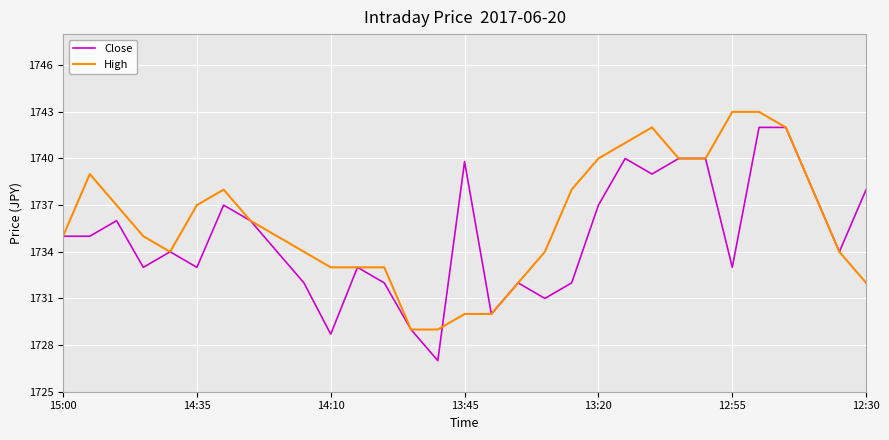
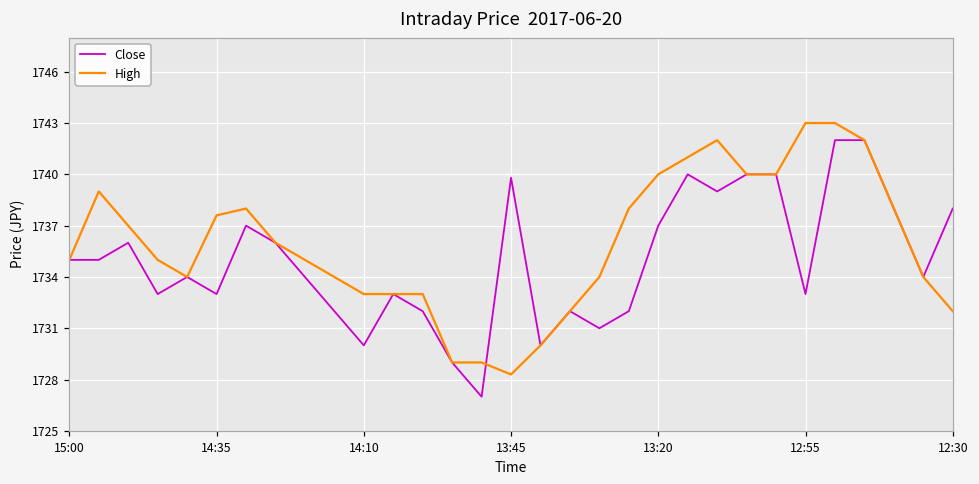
  {
    "Close": {
      "14:35": 1733.0,
-     "14:10": 1728.7,
+     "14:10": 1730.0,
      "13:45": 1739.8,
      "13:20": 1737.0,
      "12:55": 1733.0,
      "12:30": 1738.0
    },
    "High": {
-     "14:35": 1737.0,
+     "14:35": 1737.6,
      "14:10": 1733.0,
-     "13:45": 1730.0,
+     "13:45": 1728.3,
      "13:20": 1740.0,
      "12:55": 1743.0,
      "12:30": 1732.0
    }
  }
